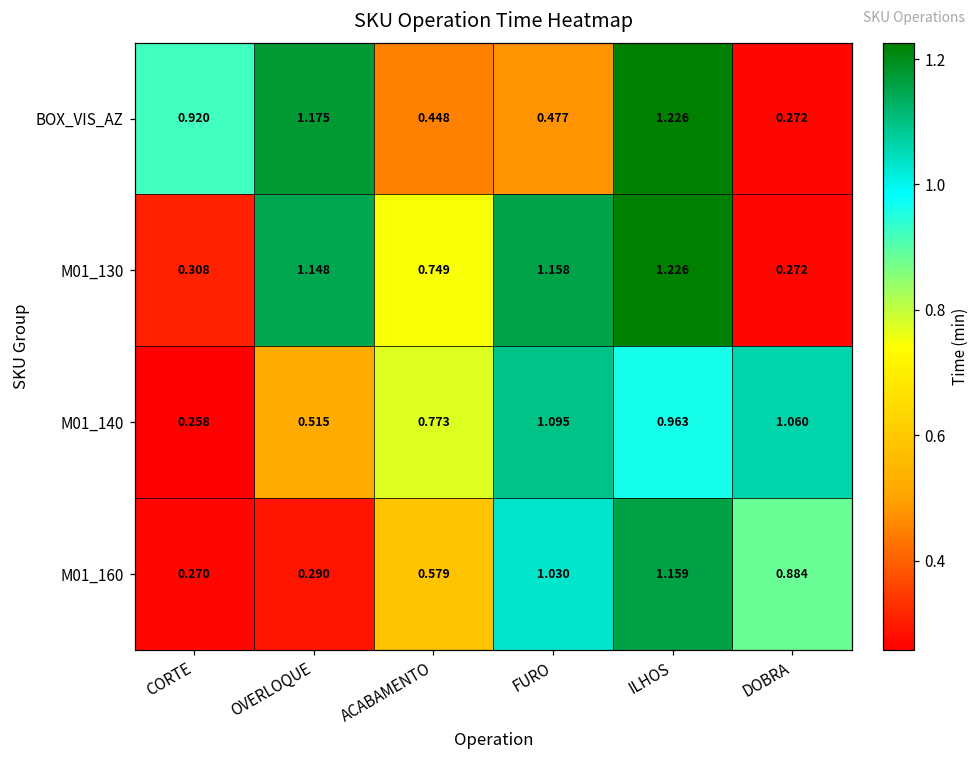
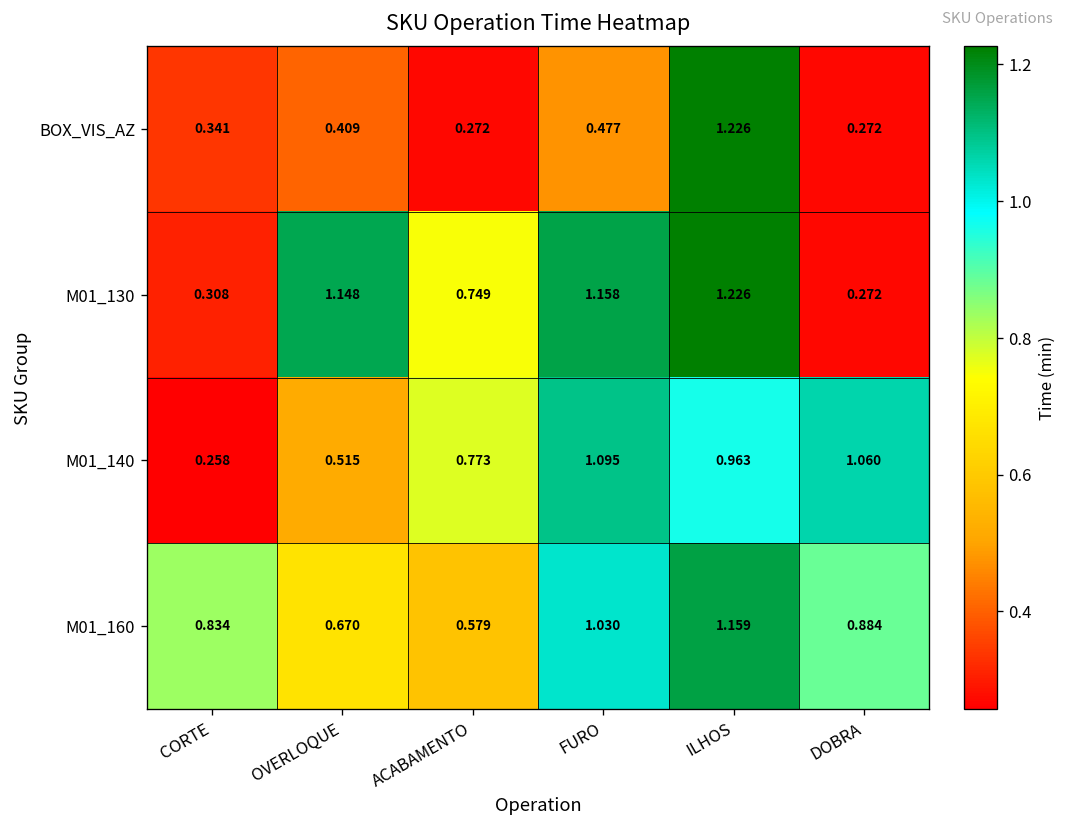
  {
    "BOX_VIS_AZ": {
-     "CORTE": 0.920,
-     "OVERLOQUE": 1.175,
-     "ACABAMENTO": 0.448,
+     "CORTE": 0.341,
+     "OVERLOQUE": 0.409,
+     "ACABAMENTO": 0.272,
      "FURO": 0.477,
      "ILHOS": 1.226,
      "DOBRA": 0.272
    },
    "M01_130": {
      "CORTE": 0.308,
      "OVERLOQUE": 1.148,
      "ACABAMENTO": 0.749,
      "FURO": 1.158,
      "ILHOS": 1.226,
      "DOBRA": 0.272
    },
    "M01_140": {
      "CORTE": 0.258,
      "OVERLOQUE": 0.515,
      "ACABAMENTO": 0.773,
      "FURO": 1.095,
      "ILHOS": 0.963,
      "DOBRA": 1.060
    },
    "M01_160": {
-     "CORTE": 0.270,
-     "OVERLOQUE": 0.290,
+     "CORTE": 0.834,
+     "OVERLOQUE": 0.670,
      "ACABAMENTO": 0.579,
      "FURO": 1.030,
      "ILHOS": 1.159,
      "DOBRA": 0.884
    }
  }
